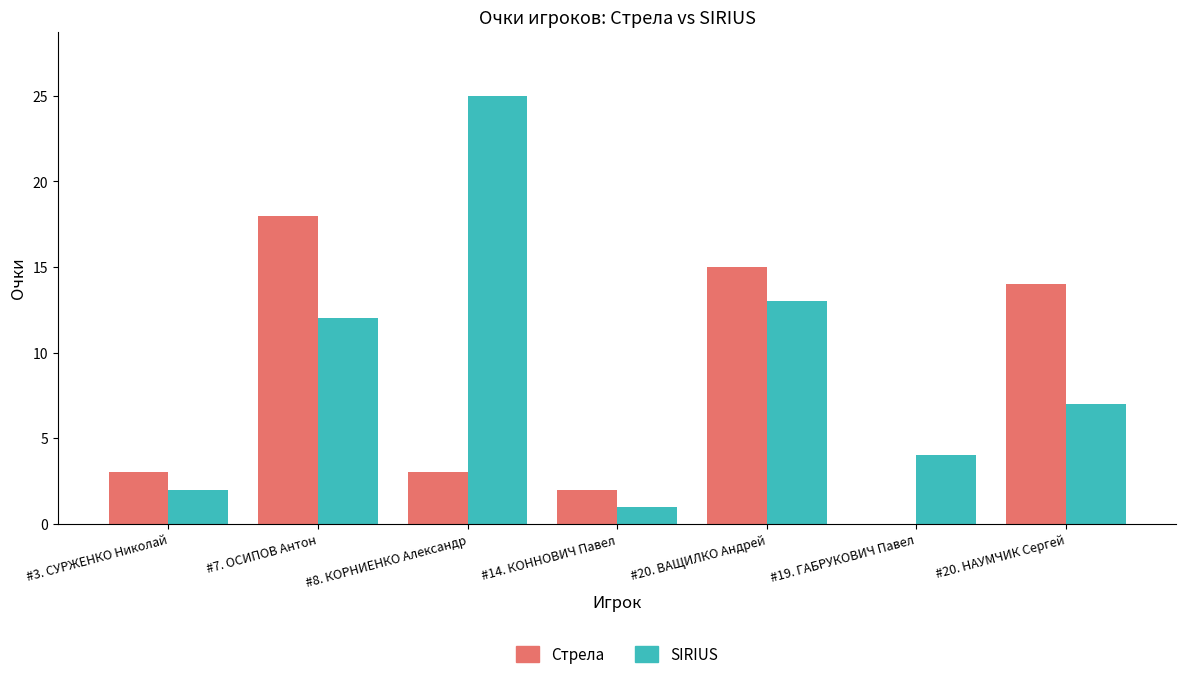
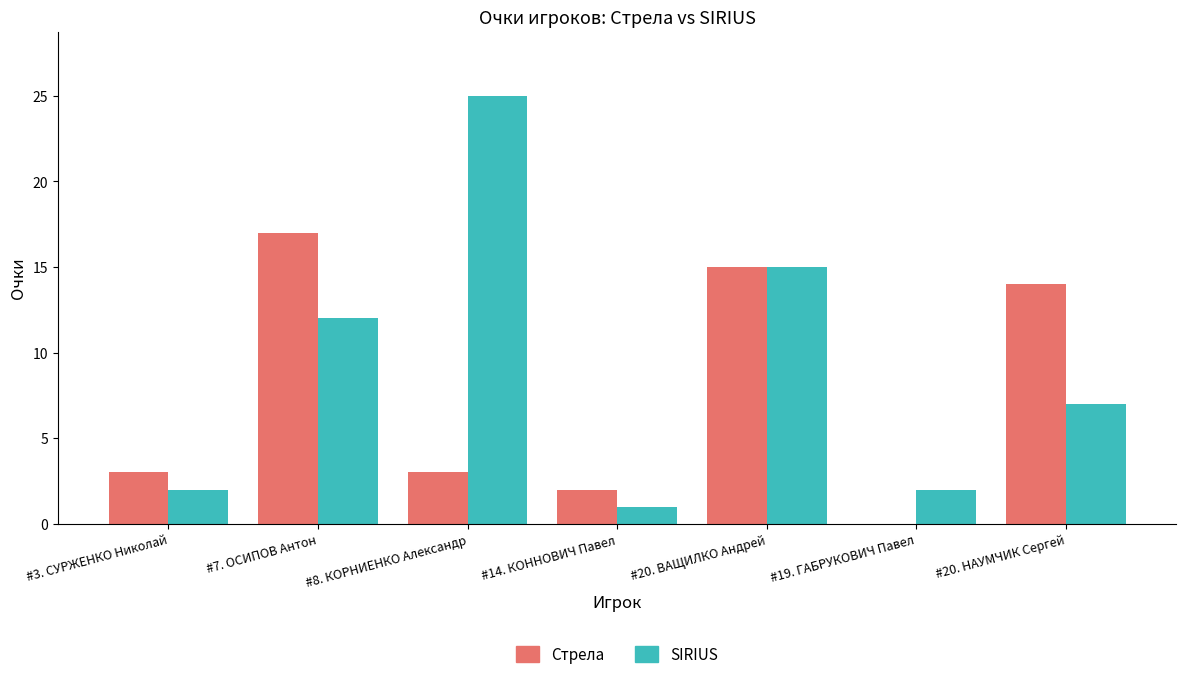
  {
    "Стрела": {
      "#3. СУРЖЕНКО Николай": 3,
-     "#7. ОСИПОВ Антон": 18,
+     "#7. ОСИПОВ Антон": 17,
      "#8. КОРНИЕНКО Александр": 3,
      "#14. КОННОВИЧ Павел": 2,
      "#20. ВАЩИЛКО Андрей": 15,
      "#19. ГАБРУКОВИЧ Павел": 0,
      "#20. НАУМЧИК Сергей": 14
    },
    "SIRIUS": {
      "#3. СУРЖЕНКО Николай": 2,
      "#7. ОСИПОВ Антон": 12,
      "#8. КОРНИЕНКО Александр": 25,
      "#14. КОННОВИЧ Павел": 1,
-     "#20. ВАЩИЛКО Андрей": 13,
-     "#19. ГАБРУКОВИЧ Павел": 4,
+     "#20. ВАЩИЛКО Андрей": 15,
+     "#19. ГАБРУКОВИЧ Павел": 2,
      "#20. НАУМЧИК Сергей": 7
    }
  }
